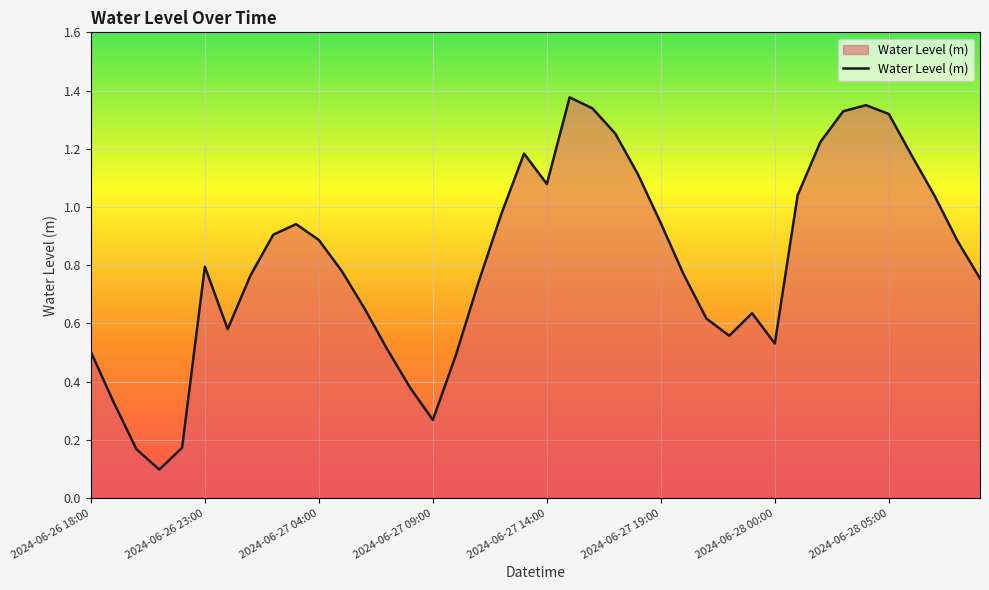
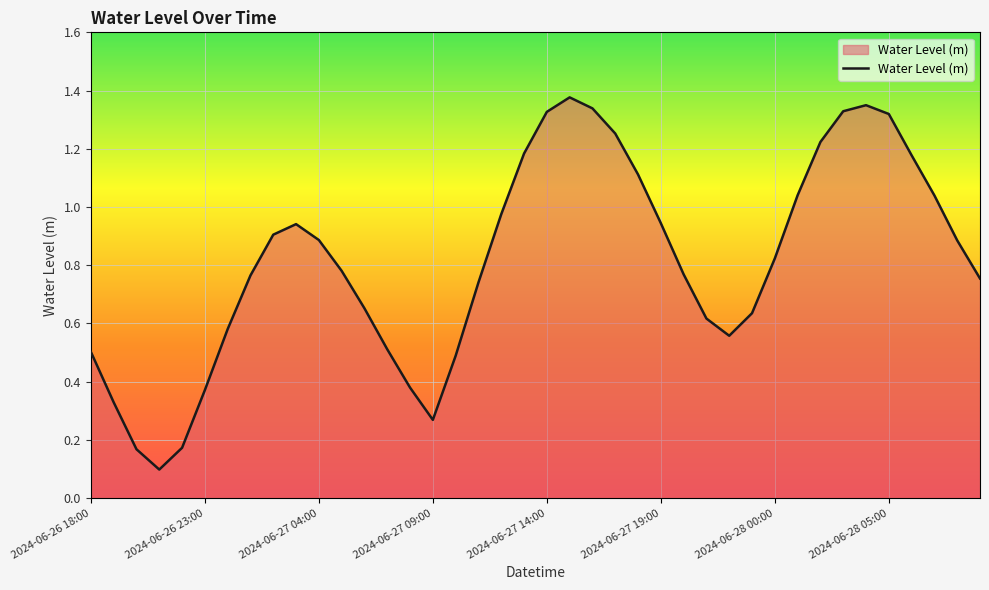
  {
    "2024-06-26 18:00": 0.50,
-   "2024-06-26 23:00": 0.80,
+   "2024-06-26 23:00": 0.37,
    "2024-06-27 04:00": 0.89,
    "2024-06-27 09:00": 0.27,
-   "2024-06-27 14:00": 1.08,
+   "2024-06-27 14:00": 1.33,
    "2024-06-27 19:00": 0.94,
-   "2024-06-28 00:00": 0.53,
+   "2024-06-28 00:00": 0.82,
    "2024-06-28 05:00": 1.32
  }
